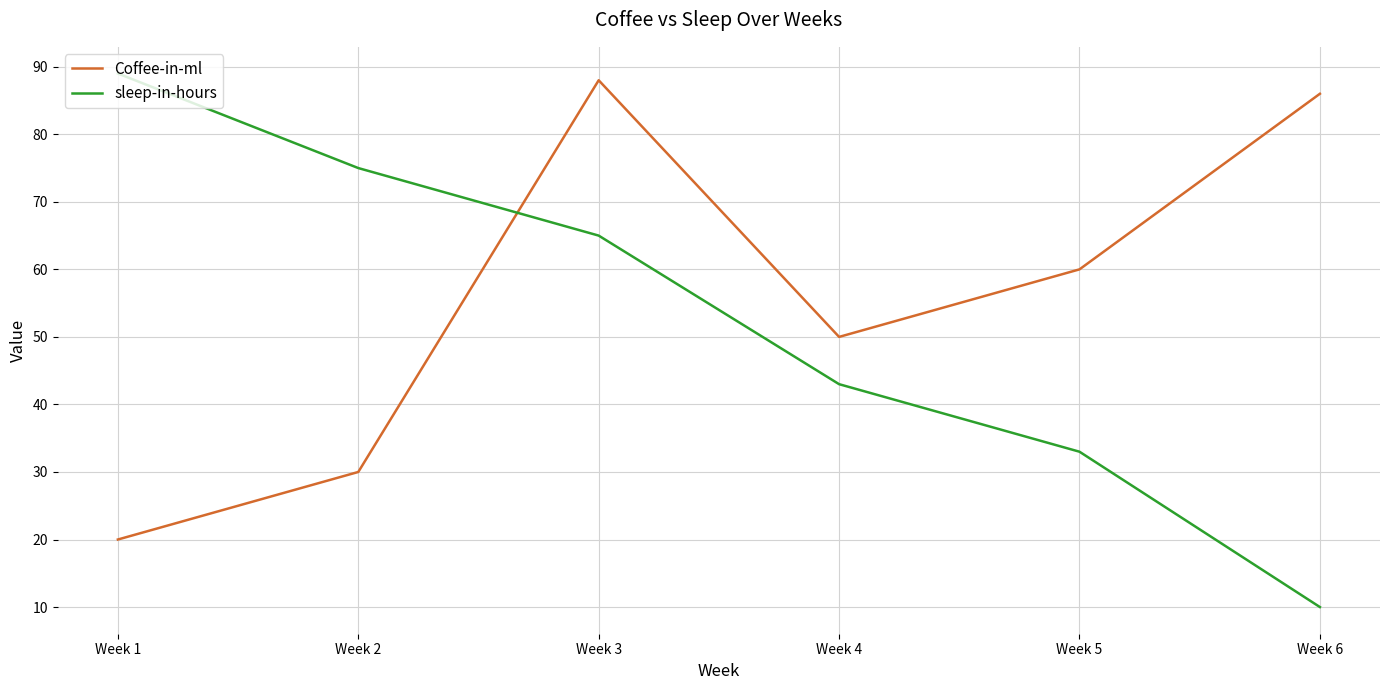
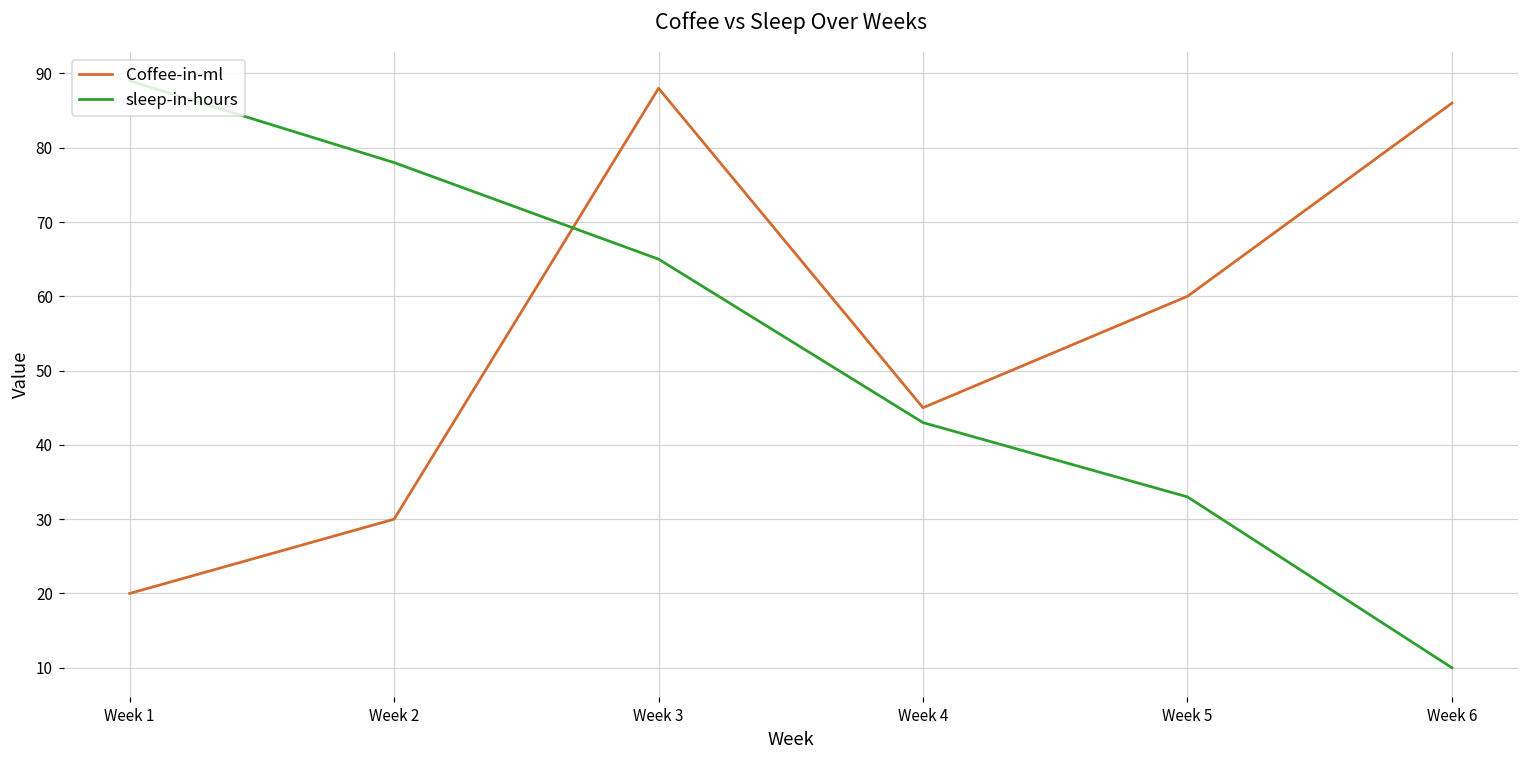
  {
    "Coffee-in-ml": {
      "Week 1": 20,
      "Week 2": 30,
      "Week 3": 88,
-     "Week 4": 50,
+     "Week 4": 45,
      "Week 5": 60,
      "Week 6": 86
    },
    "sleep-in-hours": {
-     "Week 2": 75,
+     "Week 2": 78,
      "Week 3": 65,
      "Week 4": 43,
      "Week 5": 33,
      "Week 6": 10
    }
  }
